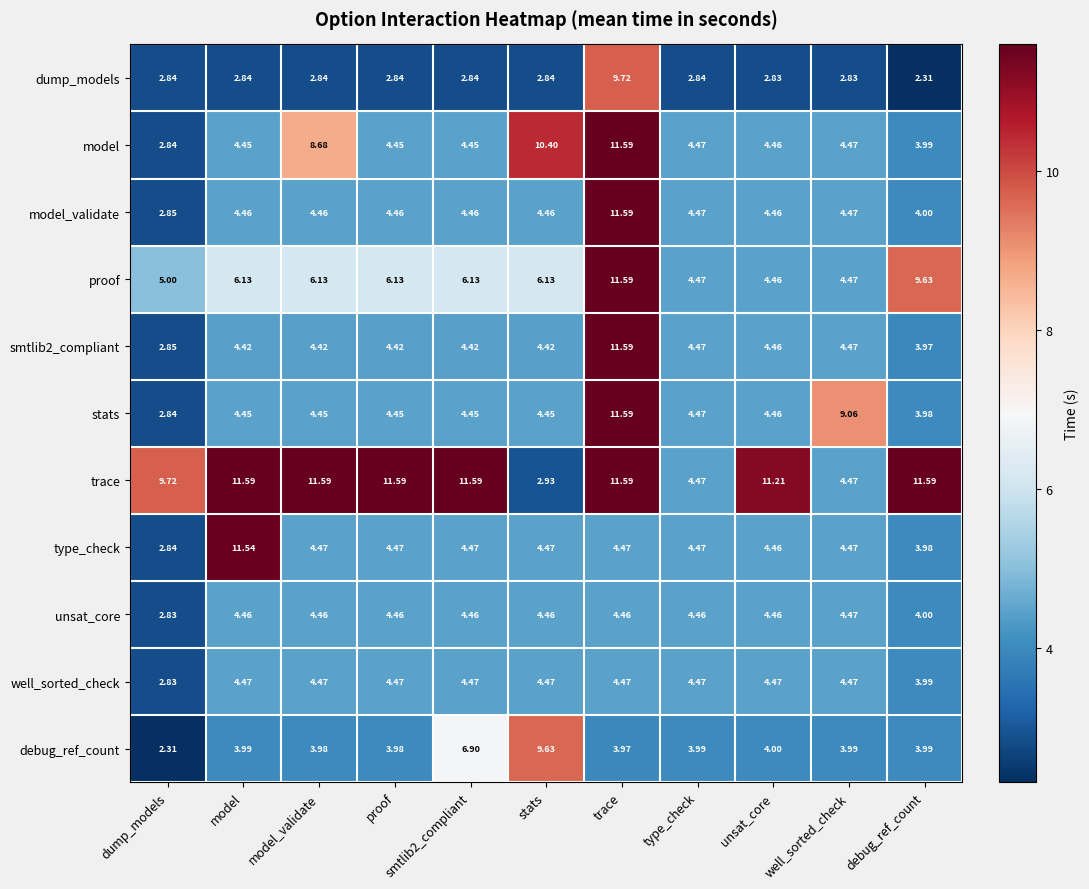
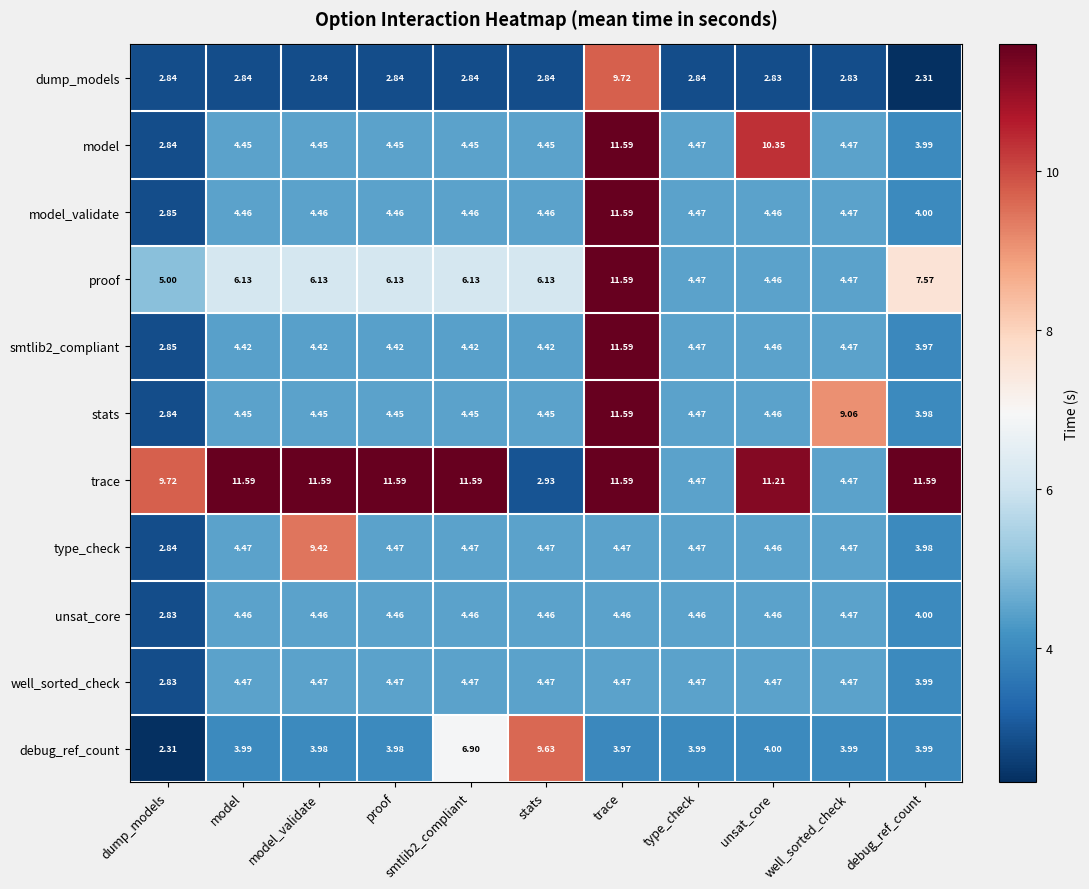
  {
    "dump_models": {
      "dump_models": 2.84,
      "model": 2.84,
      "model_validate": 2.84,
      "proof": 2.84,
      "smtlib2_compliant": 2.84,
      "stats": 2.84,
      "trace": 9.72,
      "type_check": 2.84,
      "unsat_core": 2.83,
      "well_sorted_check": 2.83,
      "debug_ref_count": 2.31
    },
    "model": {
      "dump_models": 2.84,
      "model": 4.45,
-     "model_validate": 8.68,
+     "model_validate": 4.45,
      "proof": 4.45,
      "smtlib2_compliant": 4.45,
-     "stats": 10.40,
+     "stats": 4.45,
      "trace": 11.59,
      "type_check": 4.47,
-     "unsat_core": 4.46,
+     "unsat_core": 10.35,
      "well_sorted_check": 4.47,
      "debug_ref_count": 3.99
    },
    "model_validate": {
      "dump_models": 2.85,
      "model": 4.46,
      "model_validate": 4.46,
      "proof": 4.46,
      "smtlib2_compliant": 4.46,
      "stats": 4.46,
      "trace": 11.59,
      "type_check": 4.47,
      "unsat_core": 4.46,
      "well_sorted_check": 4.47,
      "debug_ref_count": 4.00
    },
    "proof": {
      "dump_models": 5.00,
      "model": 6.13,
      "model_validate": 6.13,
      "proof": 6.13,
      "smtlib2_compliant": 6.13,
      "stats": 6.13,
      "trace": 11.59,
      "type_check": 4.47,
      "unsat_core": 4.46,
      "well_sorted_check": 4.47,
-     "debug_ref_count": 9.63
+     "debug_ref_count": 7.57
    },
    "smtlib2_compliant": {
      "dump_models": 2.85,
      "model": 4.42,
      "model_validate": 4.42,
      "proof": 4.42,
      "smtlib2_compliant": 4.42,
      "stats": 4.42,
      "trace": 11.59,
      "type_check": 4.47,
      "unsat_core": 4.46,
      "well_sorted_check": 4.47,
      "debug_ref_count": 3.97
    },
    "stats": {
      "dump_models": 2.84,
      "model": 4.45,
      "model_validate": 4.45,
      "proof": 4.45,
      "smtlib2_compliant": 4.45,
      "stats": 4.45,
      "trace": 11.59,
      "type_check": 4.47,
      "unsat_core": 4.46,
      "well_sorted_check": 9.06,
      "debug_ref_count": 3.98
    },
    "trace": {
      "dump_models": 9.72,
      "model": 11.59,
      "model_validate": 11.59,
      "proof": 11.59,
      "smtlib2_compliant": 11.59,
      "stats": 2.93,
      "trace": 11.59,
      "type_check": 4.47,
      "unsat_core": 11.21,
      "well_sorted_check": 4.47,
      "debug_ref_count": 11.59
    },
    "type_check": {
      "dump_models": 2.84,
-     "model": 11.54,
-     "model_validate": 4.47,
+     "model": 4.47,
+     "model_validate": 9.42,
      "proof": 4.47,
      "smtlib2_compliant": 4.47,
      "stats": 4.47,
      "trace": 4.47,
      "type_check": 4.47,
      "unsat_core": 4.46,
      "well_sorted_check": 4.47,
      "debug_ref_count": 3.98
    },
    "unsat_core": {
      "dump_models": 2.83,
      "model": 4.46,
      "model_validate": 4.46,
      "proof": 4.46,
      "smtlib2_compliant": 4.46,
      "stats": 4.46,
      "trace": 4.46,
      "type_check": 4.46,
      "unsat_core": 4.46,
      "well_sorted_check": 4.47,
      "debug_ref_count": 4.00
    },
    "well_sorted_check": {
      "dump_models": 2.83,
      "model": 4.47,
      "model_validate": 4.47,
      "proof": 4.47,
      "smtlib2_compliant": 4.47,
      "stats": 4.47,
      "trace": 4.47,
      "type_check": 4.47,
      "unsat_core": 4.47,
      "well_sorted_check": 4.47,
      "debug_ref_count": 3.99
    },
    "debug_ref_count": {
      "dump_models": 2.31,
      "model": 3.99,
      "model_validate": 3.98,
      "proof": 3.98,
      "smtlib2_compliant": 6.90,
      "stats": 9.63,
      "trace": 3.97,
      "type_check": 3.99,
      "unsat_core": 4.00,
      "well_sorted_check": 3.99,
      "debug_ref_count": 3.99
    }
  }
